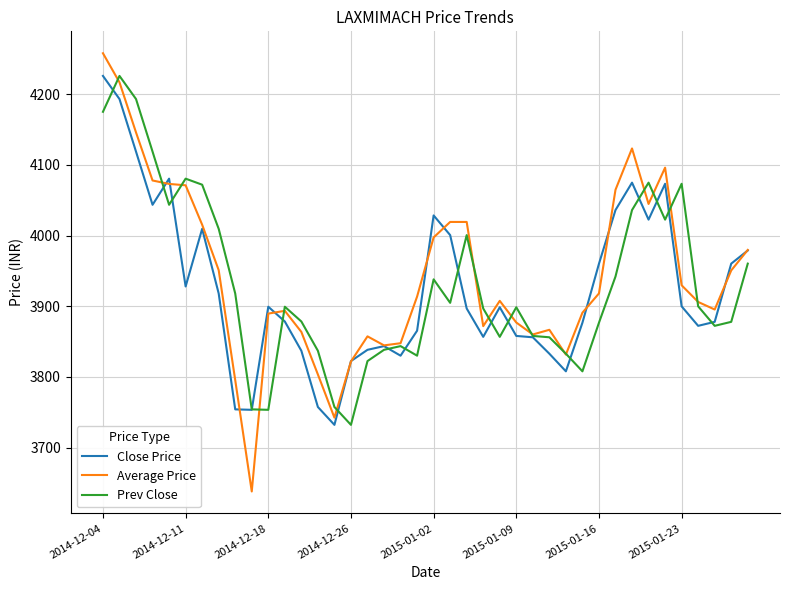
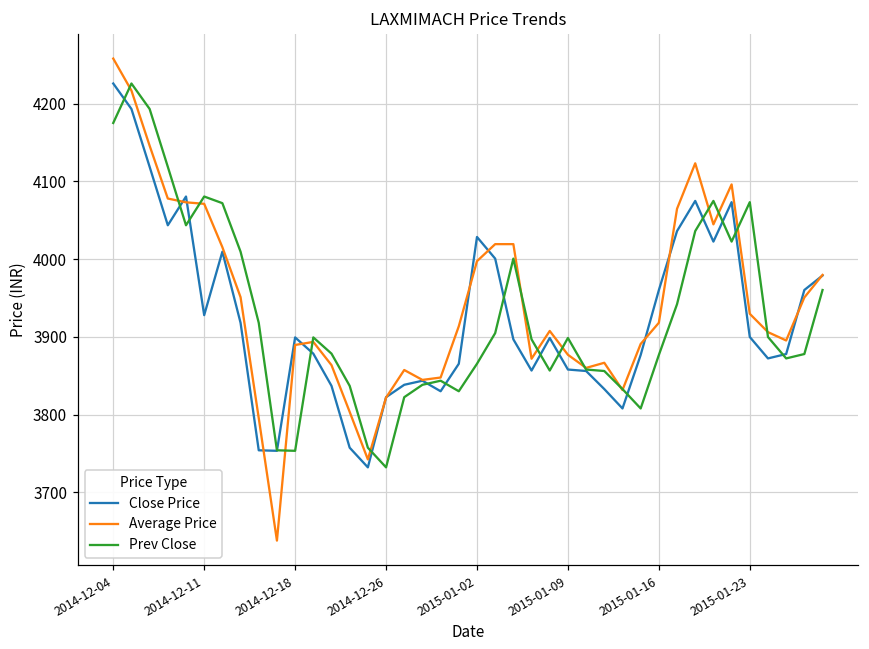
  {
    "Close Price": {
      "2014-12-04": 4230,
      "2014-12-11": 3930,
      "2014-12-18": 3900,
      "2015-01-02": 4030,
      "2015-01-09": 3860,
      "2015-01-16": 3960,
      "2015-01-23": 3900
    },
    "Average Price": {
      "2014-12-04": 4260,
      "2014-12-11": 4070,
      "2014-12-18": 3890,
      "2015-01-02": 4000,
      "2015-01-09": 3880,
      "2015-01-16": 3920,
      "2015-01-23": 3930
    },
    "Prev Close": {
      "2014-12-04": 4180,
      "2014-12-11": 4080,
      "2014-12-18": 3750,
      "2014-12-26": 3730,
-     "2015-01-02": 3940,
+     "2015-01-02": 3870,
      "2015-01-09": 3900,
      "2015-01-16": 3880,
      "2015-01-23": 4070
    }
  }
